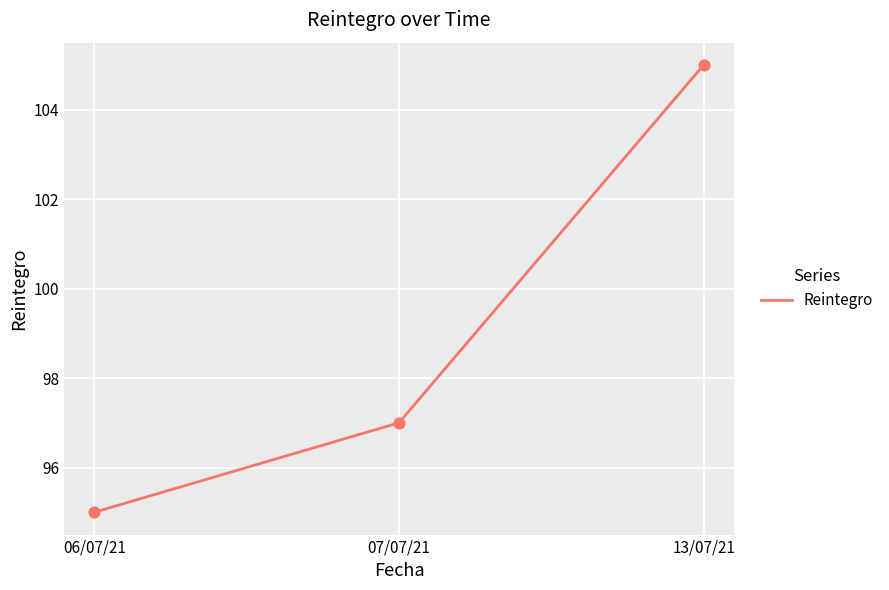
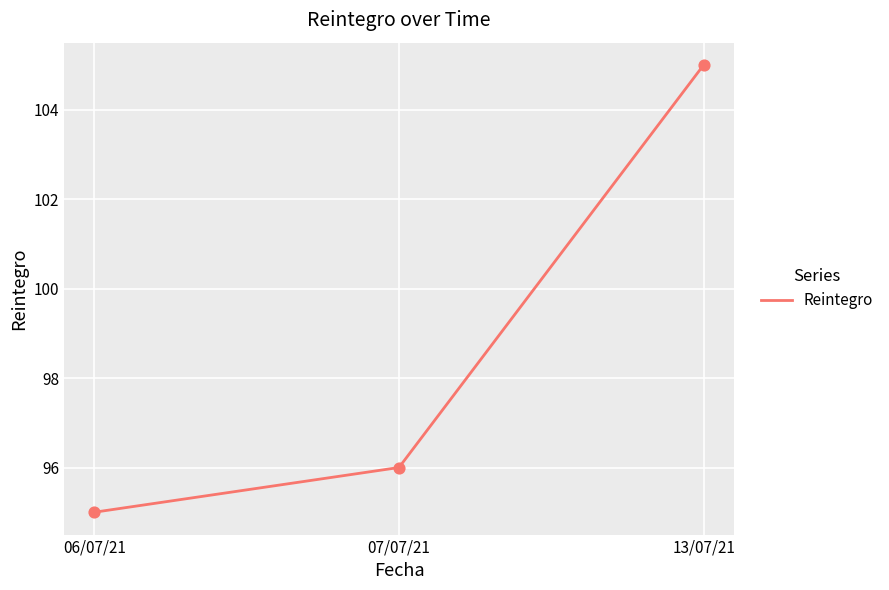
  {
    "06/07/21": 95,
-   "07/07/21": 97,
+   "07/07/21": 96,
    "13/07/21": 105
  }
